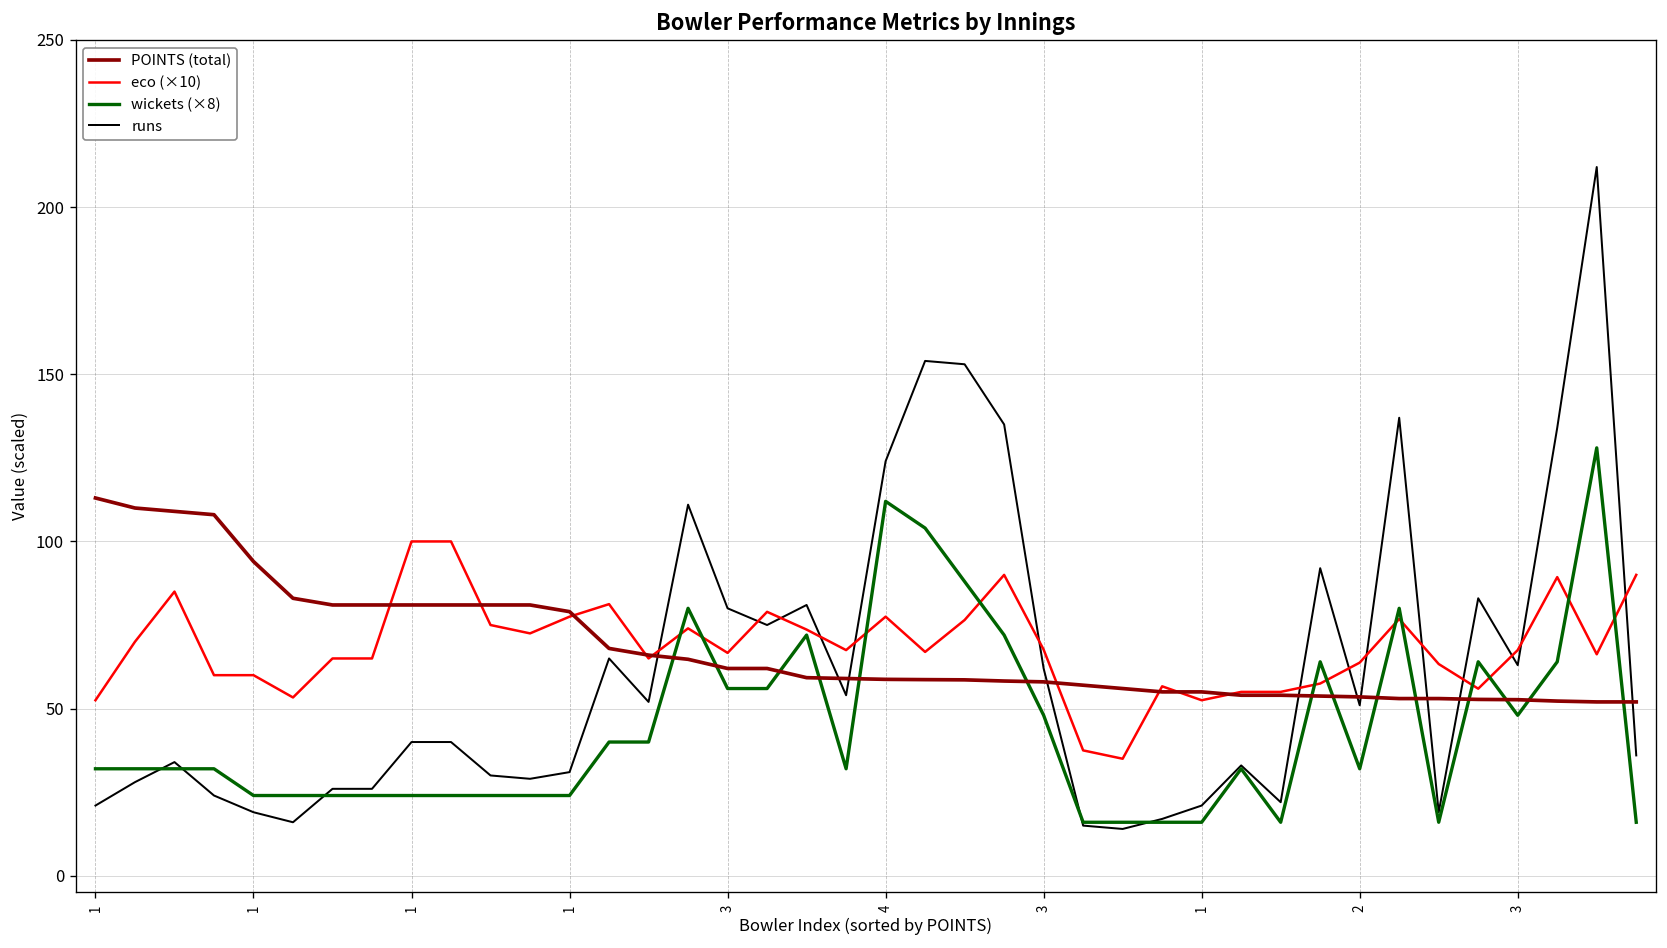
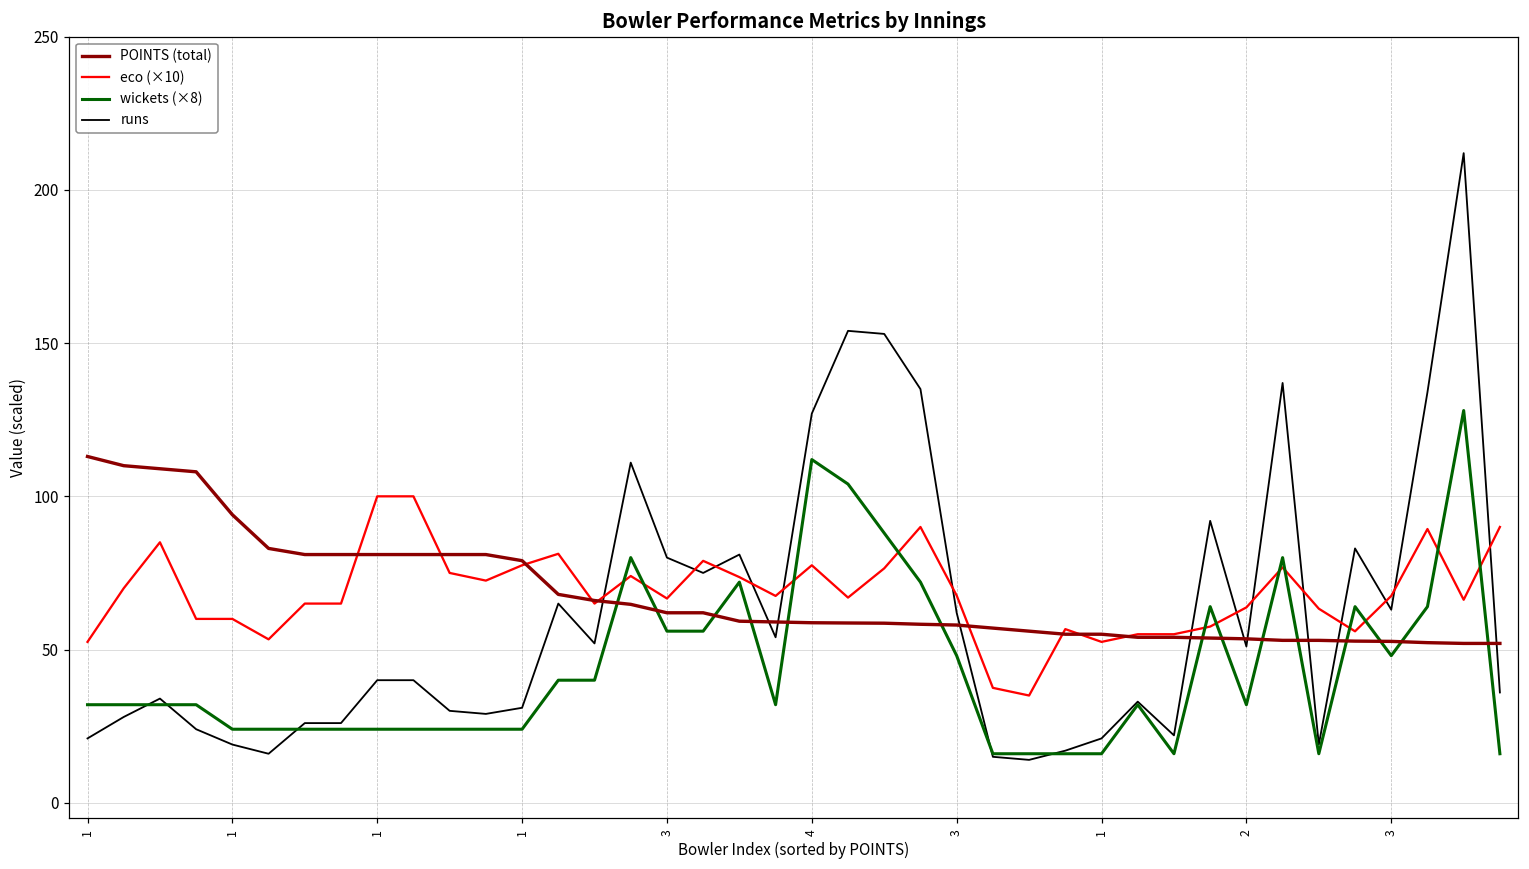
  {
    "eco (×10)": {
      "4": 78
    },
    "wickets (×8)": {
      "4": 112
    },
    "runs": {
-     "4": 124
+     "4": 127
    }
  }
